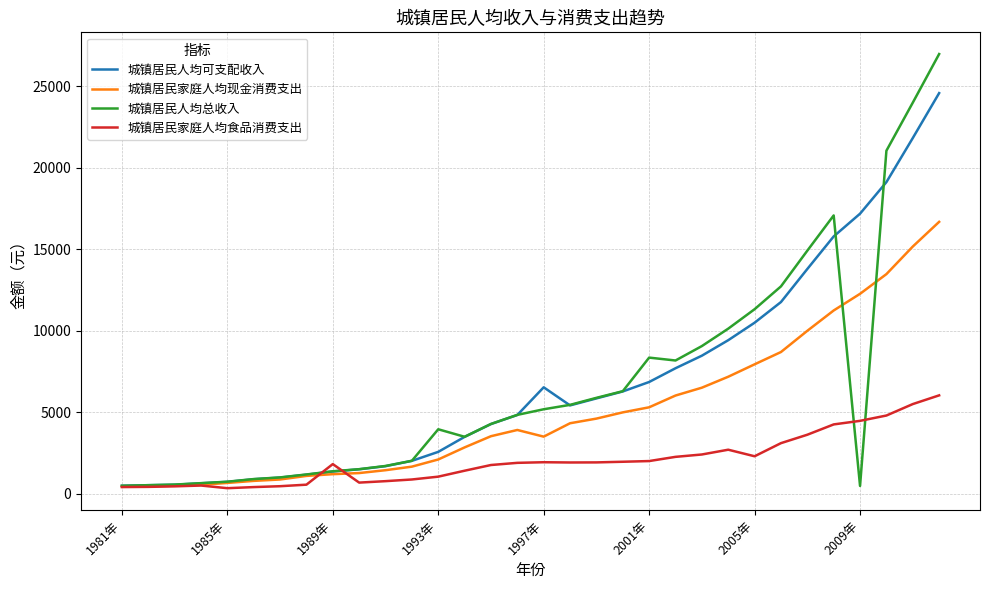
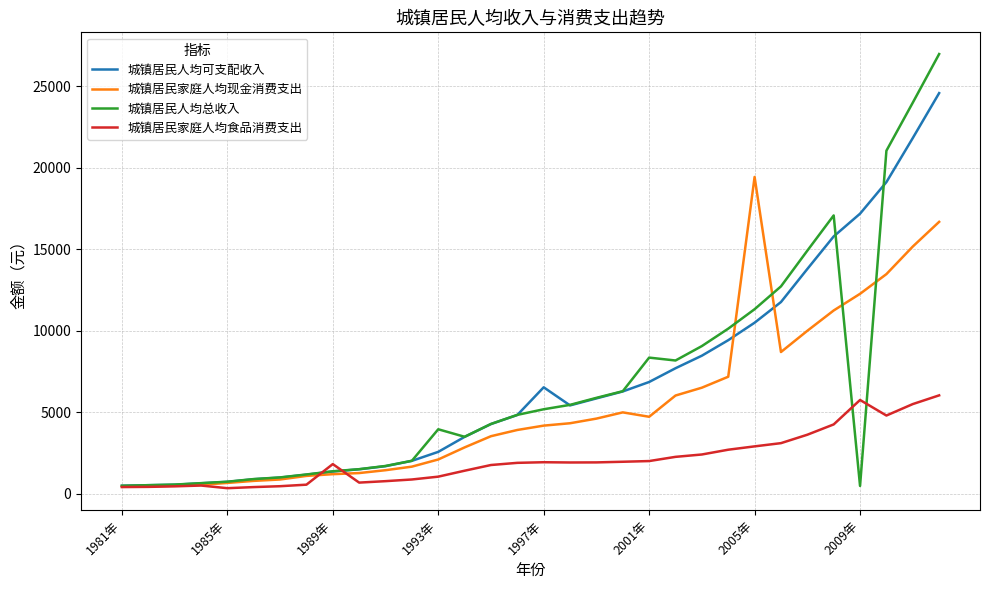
  {
    "城镇居民人均可支配收入": {
      "1993年": 2600,
      "1997年": 6500,
      "2001年": 6900,
      "2005年": 10500,
      "2009年": 17200
    },
    "城镇居民家庭人均现金消费支出": {
      "1989年": 1200,
      "1993年": 2100,
-     "1997年": 3500,
-     "2001年": 5300,
-     "2005年": 7900,
+     "1997年": 4200,
+     "2001年": 4700,
+     "2005年": 19400,
      "2009年": 12300
    },
    "城镇居民人均总收入": {
      "1993年": 4000,
      "1997年": 5200,
      "2001年": 8400,
      "2005年": 11300,
      "2009年": 500
    },
    "城镇居民家庭人均食品消费支出": {
      "1985年": 400,
      "1989年": 1800,
      "1993年": 1100,
      "1997年": 1900,
      "2001年": 2000,
-     "2005年": 2300,
-     "2009年": 4500
+     "2005年": 2900,
+     "2009年": 5800
    }
  }
